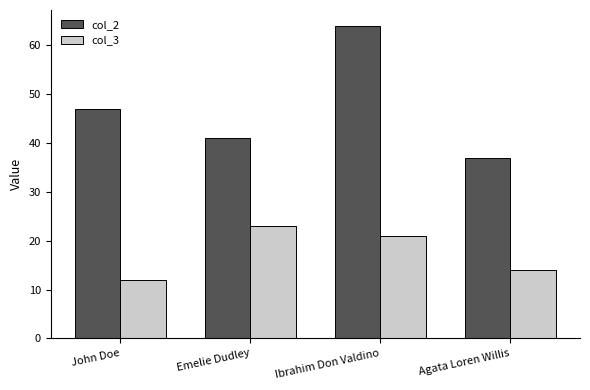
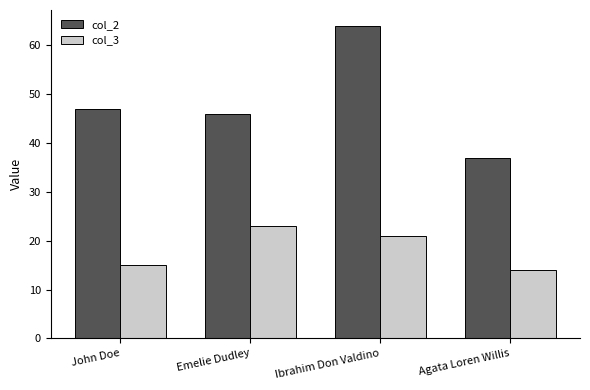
  {
    "col_2": {
      "John Doe": 47,
-     "Emelie Dudley": 41,
+     "Emelie Dudley": 46,
      "Ibrahim Don Valdino": 64,
      "Agata Loren Willis": 37
    },
    "col_3": {
-     "John Doe": 12,
+     "John Doe": 15,
      "Emelie Dudley": 23,
      "Ibrahim Don Valdino": 21,
      "Agata Loren Willis": 14
    }
  }
